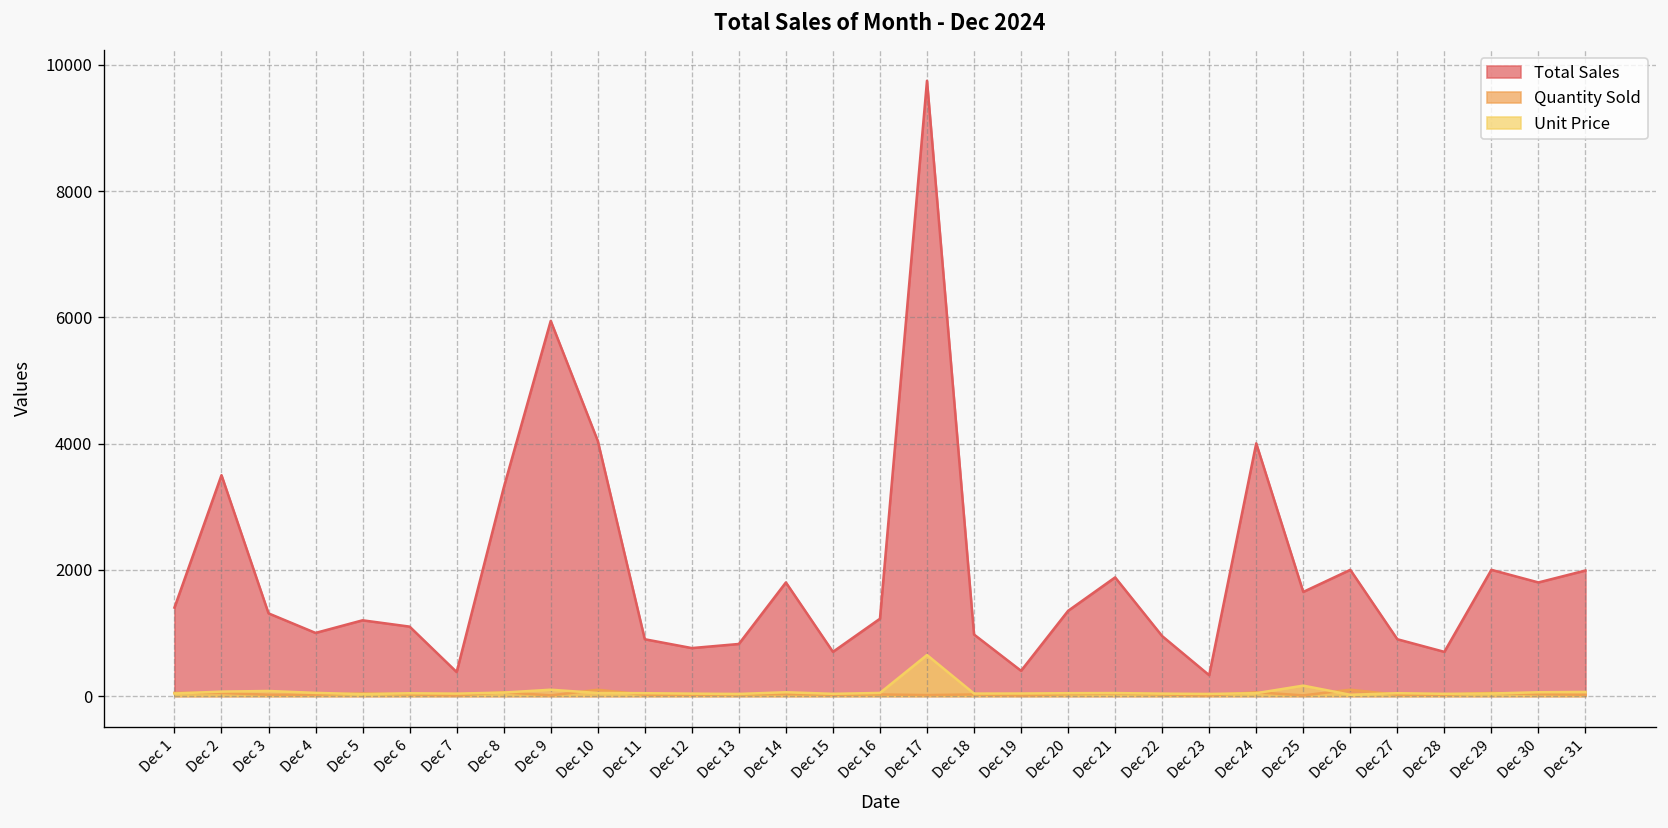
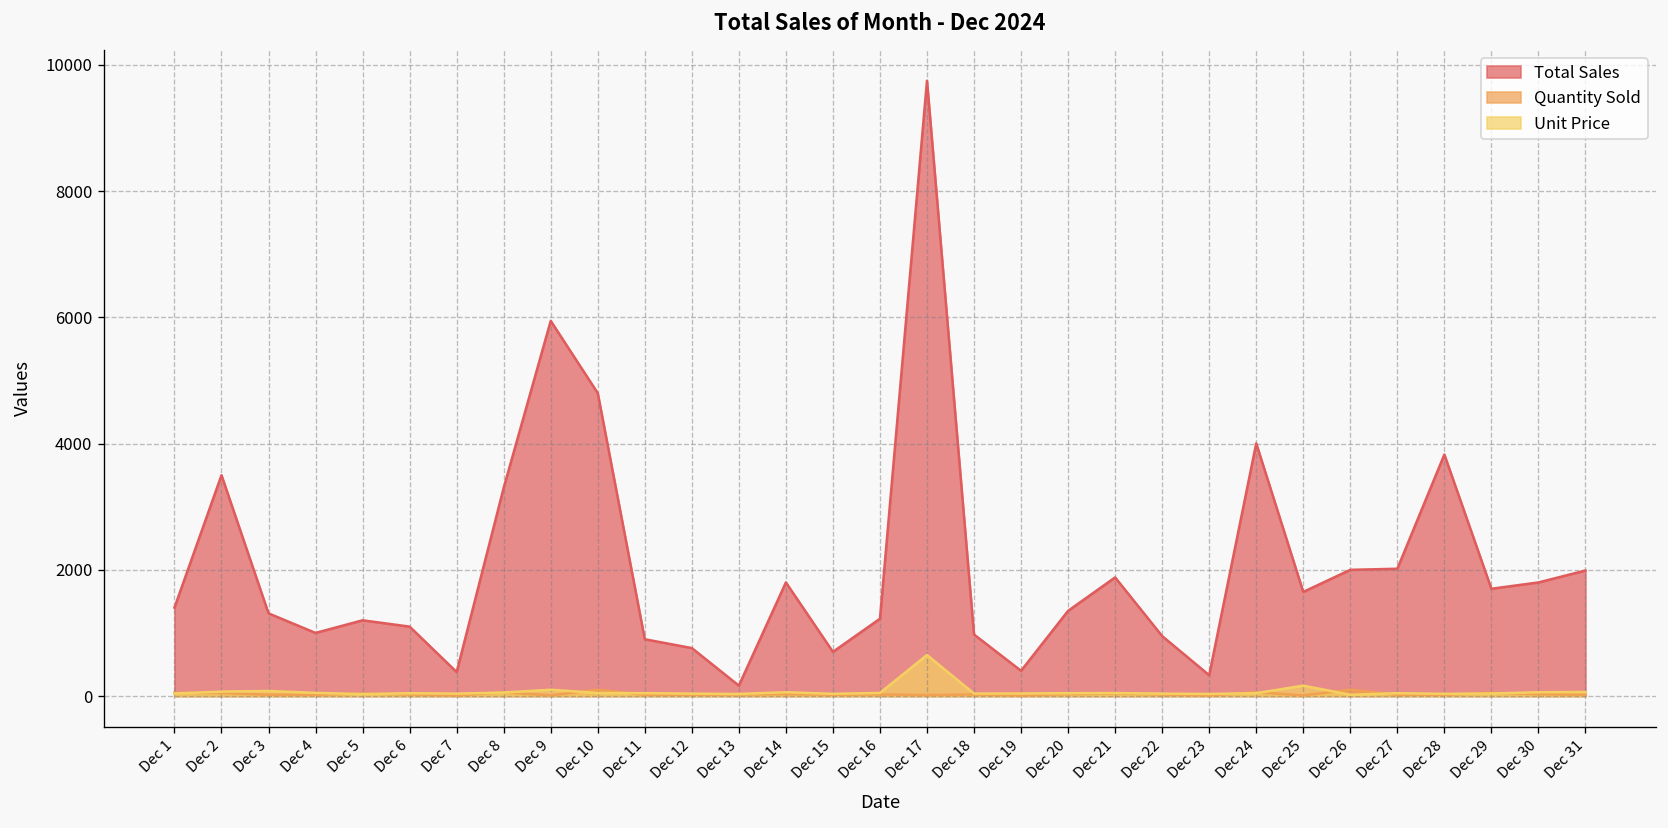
  {
    "Total Sales": {
      "Dec 1": 1400,
      "Dec 2": 3500,
      "Dec 3": 1300,
      "Dec 4": 1000,
      "Dec 5": 1200,
      "Dec 6": 1100,
      "Dec 7": 400,
      "Dec 8": 3300,
      "Dec 9": 5900,
-     "Dec 10": 4000,
+     "Dec 10": 4800,
      "Dec 11": 900,
      "Dec 12": 800,
-     "Dec 13": 800,
+     "Dec 13": 200,
      "Dec 14": 1800,
      "Dec 15": 700,
      "Dec 16": 1200,
      "Dec 17": 9800,
      "Dec 18": 1000,
      "Dec 19": 400,
      "Dec 20": 1400,
      "Dec 21": 1900,
      "Dec 22": 1000,
      "Dec 23": 300,
      "Dec 24": 4000,
      "Dec 25": 1700,
      "Dec 26": 2000,
-     "Dec 27": 900,
-     "Dec 28": 700,
-     "Dec 29": 2000,
+     "Dec 27": 2000,
+     "Dec 28": 3800,
+     "Dec 29": 1700,
      "Dec 30": 1800,
      "Dec 31": 2000
    }
  }
